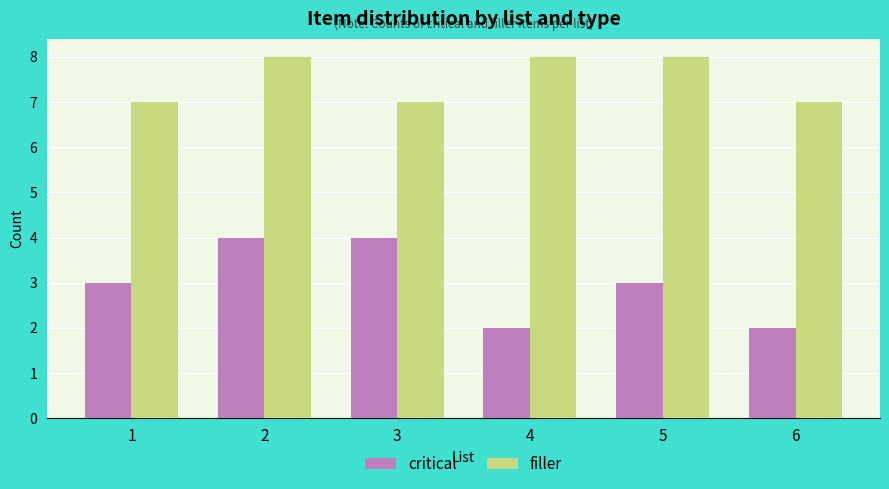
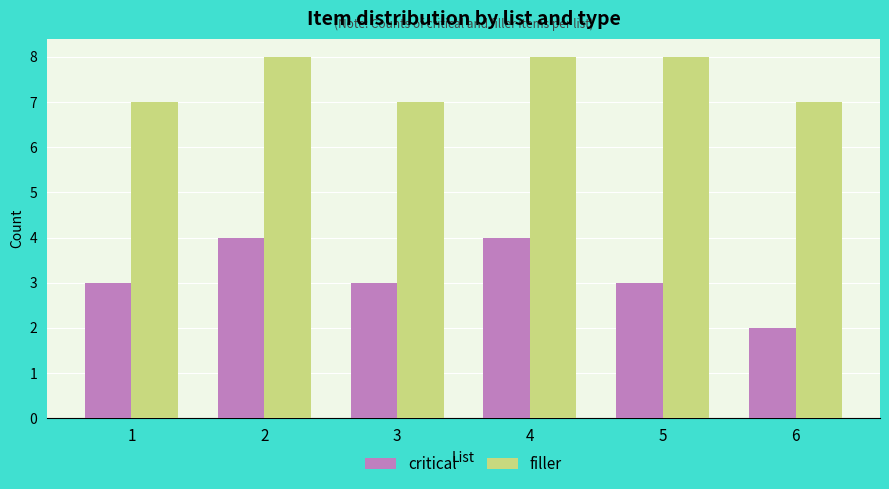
  {
    "critical": {
      "1": 3,
      "2": 4,
-     "3": 4,
-     "4": 2,
+     "3": 3,
+     "4": 4,
      "5": 3,
      "6": 2
    },
    "filler": {
      "1": 7,
      "2": 8,
      "3": 7,
      "4": 8,
      "5": 8,
      "6": 7
    }
  }
